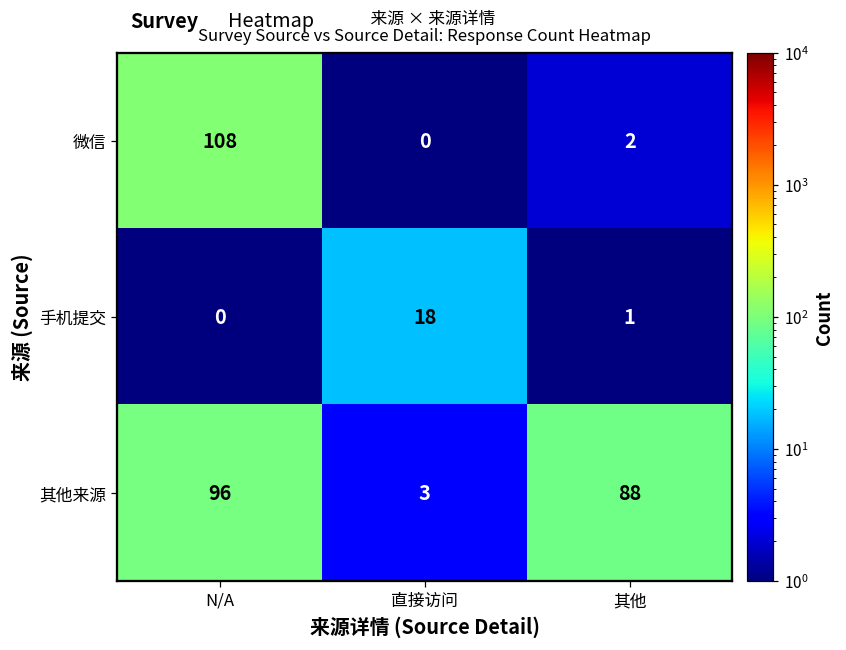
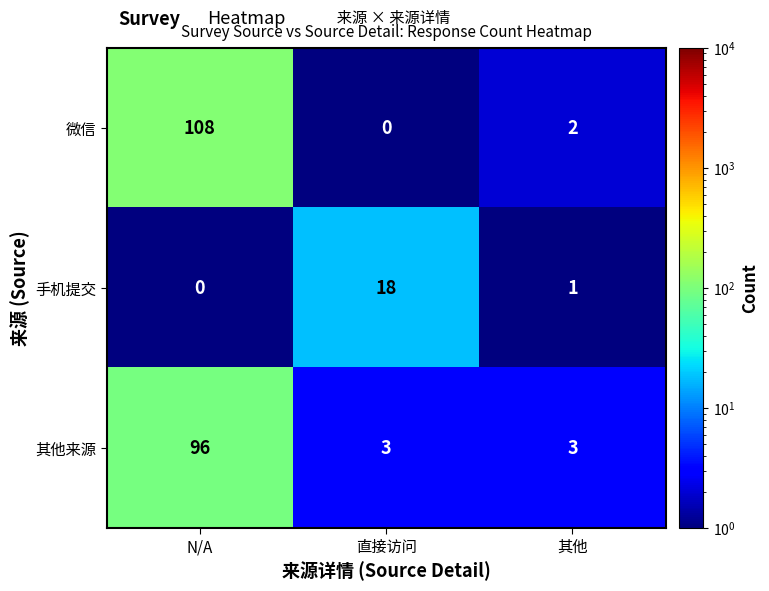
  {
    "微信": {
      "N/A": 108,
      "直接访问": 0,
      "其他": 2
    },
    "手机提交": {
      "N/A": 0,
      "直接访问": 18,
      "其他": 1
    },
    "其他来源": {
      "N/A": 96,
      "直接访问": 3,
-     "其他": 88
+     "其他": 3
    }
  }
